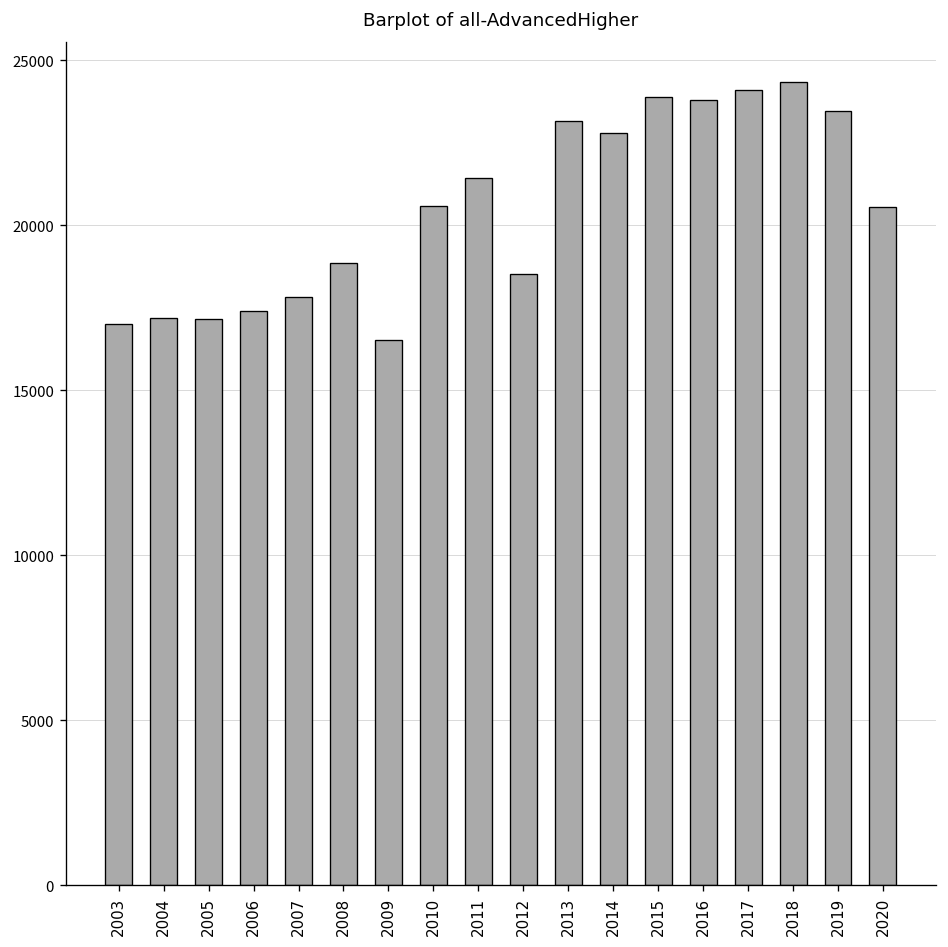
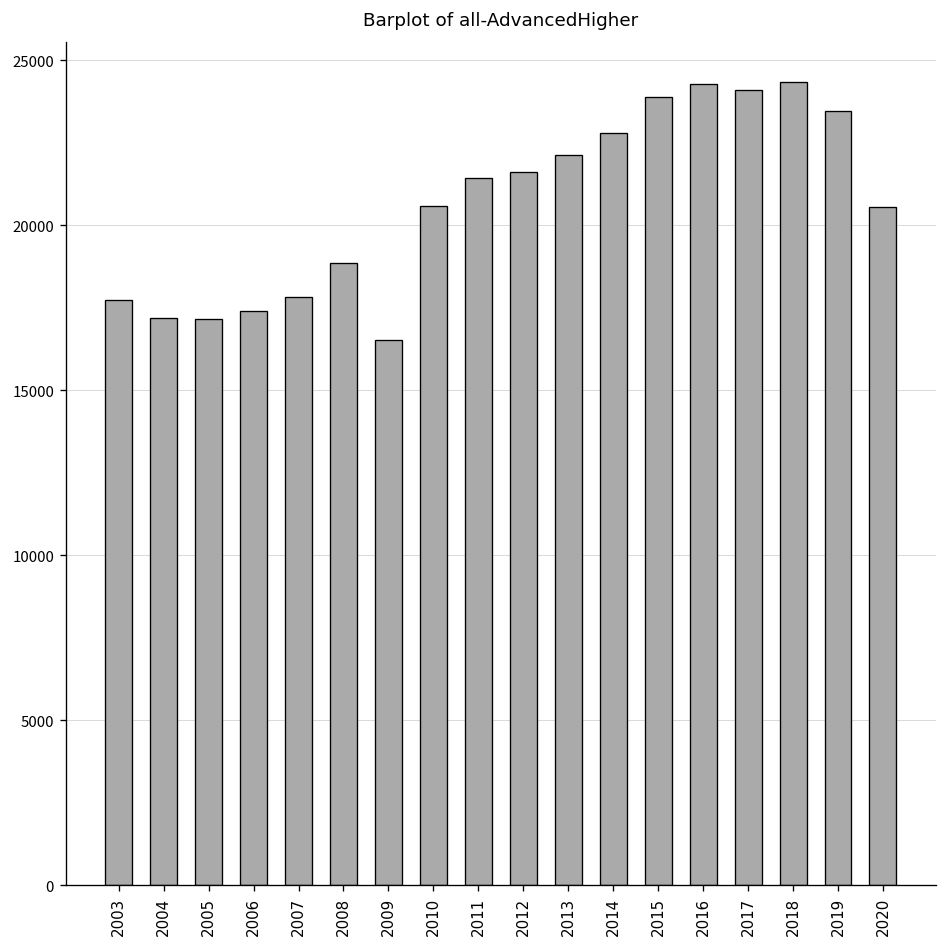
  {
-   "2003": 17000,
+   "2003": 17700,
    "2004": 17200,
    "2005": 17100,
    "2006": 17400,
    "2007": 17800,
    "2008": 18900,
    "2009": 16500,
    "2010": 20600,
    "2011": 21400,
-   "2012": 18500,
-   "2013": 23100,
+   "2012": 21600,
+   "2013": 22100,
    "2014": 22800,
    "2015": 23900,
-   "2016": 23800,
+   "2016": 24300,
    "2017": 24100,
    "2018": 24300,
    "2019": 23500,
    "2020": 20600
  }
